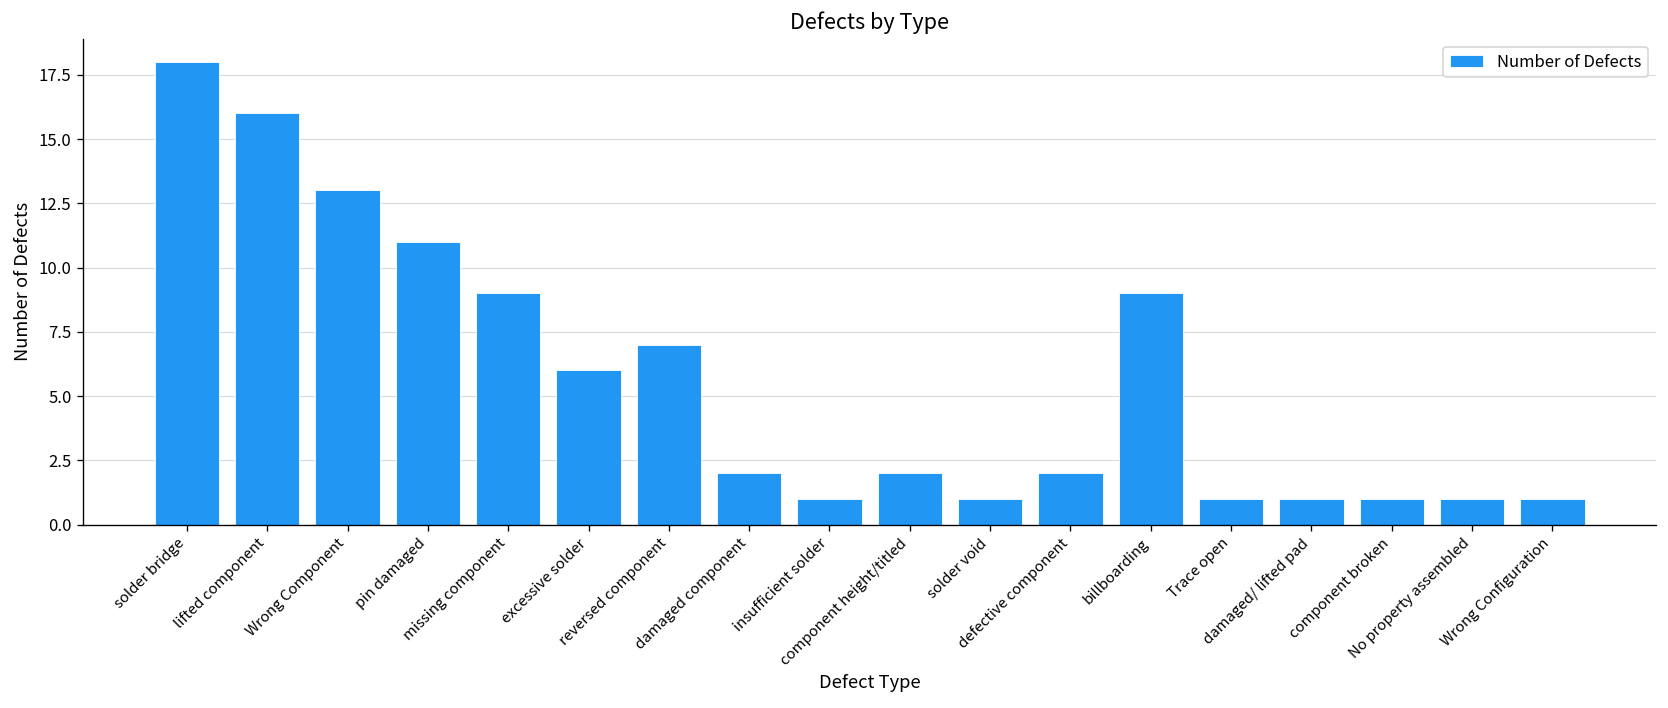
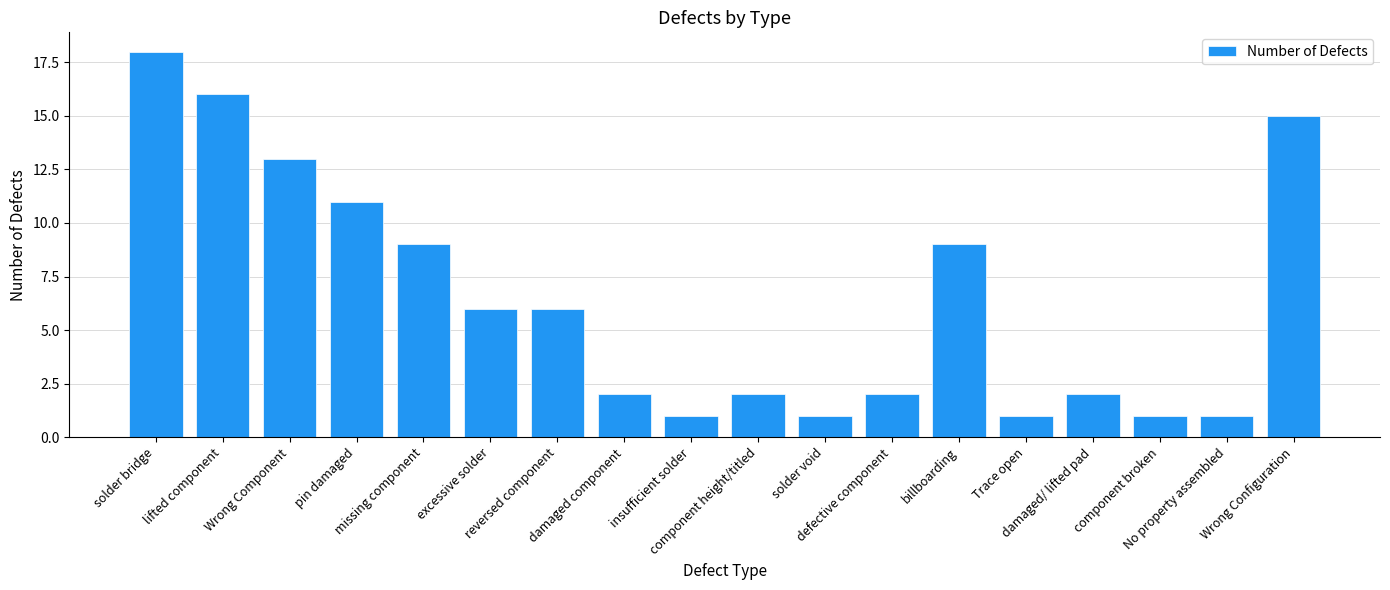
  {
    "solder bridge": 18,
    "lifted component": 16,
    "Wrong Component": 13,
    "pin damaged": 11,
    "missing component": 9,
    "excessive solder": 6,
-   "reversed component": 7,
+   "reversed component": 6,
    "damaged component": 2,
    "insufficient solder": 1,
    "component height/titled": 2,
    "solder void": 1,
    "defective component": 2,
    "billboarding": 9,
    "Trace open": 1,
-   "damaged/ lifted pad": 1,
+   "damaged/ lifted pad": 2,
    "component broken": 1,
    "No property assembled": 1,
-   "Wrong Configuration": 1
+   "Wrong Configuration": 15
  }
